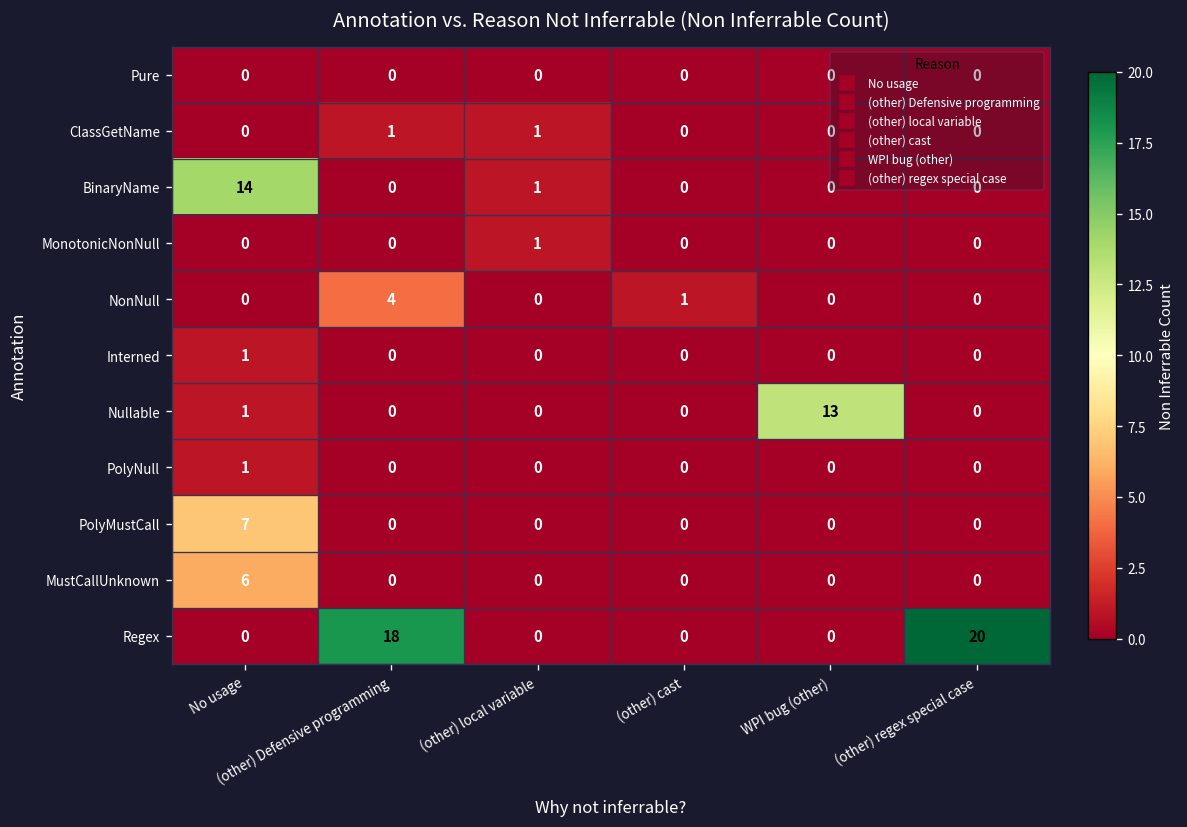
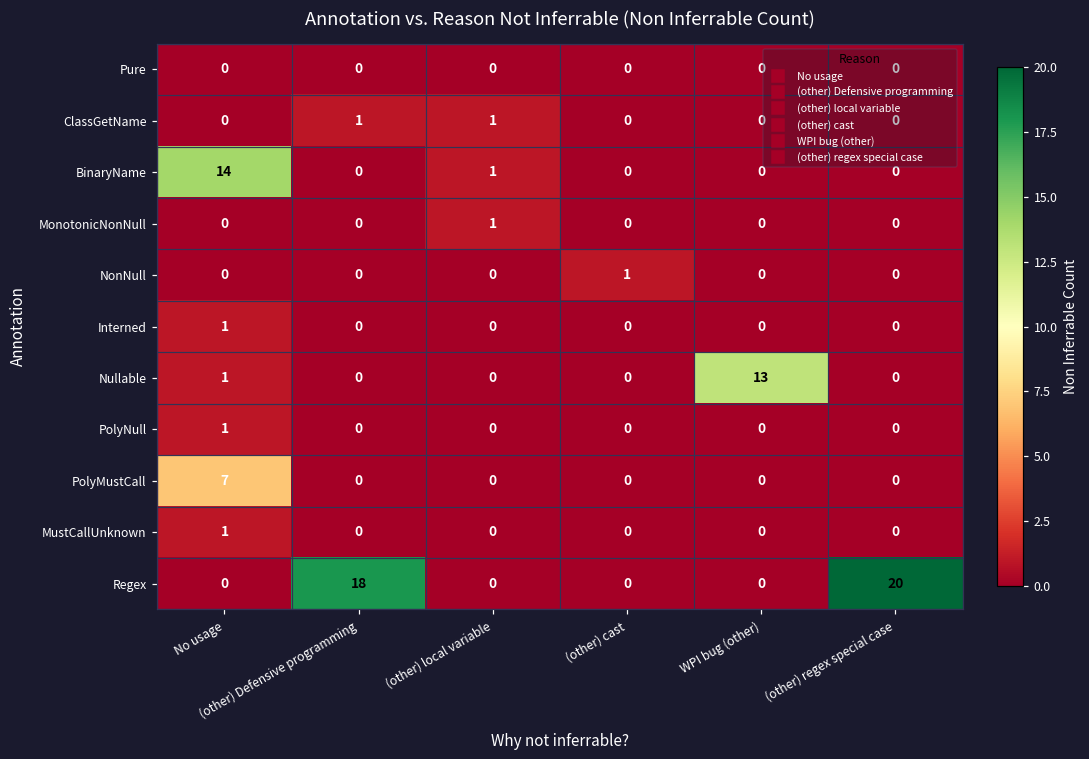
  {
    "Pure": {
      "No usage": 0,
      "(other) Defensive programming": 0,
      "(other) local variable": 0,
      "(other) cast": 0
    },
    "ClassGetName": {
      "No usage": 0,
      "(other) Defensive programming": 1,
      "(other) local variable": 1,
      "(other) cast": 0
    },
    "BinaryName": {
      "No usage": 14,
      "(other) Defensive programming": 0,
      "(other) local variable": 1,
      "(other) cast": 0
    },
    "MonotonicNonNull": {
      "No usage": 0,
      "(other) Defensive programming": 0,
      "(other) local variable": 1,
      "(other) cast": 0,
      "WPI bug (other)": 0,
      "(other) regex special case": 0
    },
    "NonNull": {
      "No usage": 0,
-     "(other) Defensive programming": 4,
+     "(other) Defensive programming": 0,
      "(other) local variable": 0,
      "(other) cast": 1,
      "WPI bug (other)": 0,
      "(other) regex special case": 0
    },
    "Interned": {
      "No usage": 1,
      "(other) Defensive programming": 0,
      "(other) local variable": 0,
      "(other) cast": 0,
      "WPI bug (other)": 0,
      "(other) regex special case": 0
    },
    "Nullable": {
      "No usage": 1,
      "(other) Defensive programming": 0,
      "(other) local variable": 0,
      "(other) cast": 0,
      "WPI bug (other)": 13,
      "(other) regex special case": 0
    },
    "PolyNull": {
      "No usage": 1,
      "(other) Defensive programming": 0,
      "(other) local variable": 0,
      "(other) cast": 0,
      "WPI bug (other)": 0,
      "(other) regex special case": 0
    },
    "PolyMustCall": {
      "No usage": 7,
      "(other) Defensive programming": 0,
      "(other) local variable": 0,
      "(other) cast": 0,
      "WPI bug (other)": 0,
      "(other) regex special case": 0
    },
    "MustCallUnknown": {
-     "No usage": 6,
+     "No usage": 1,
      "(other) Defensive programming": 0,
      "(other) local variable": 0,
      "(other) cast": 0,
      "WPI bug (other)": 0,
      "(other) regex special case": 0
    },
    "Regex": {
      "No usage": 0,
      "(other) Defensive programming": 18,
      "(other) local variable": 0,
      "(other) cast": 0,
      "WPI bug (other)": 0,
      "(other) regex special case": 20
    }
  }
